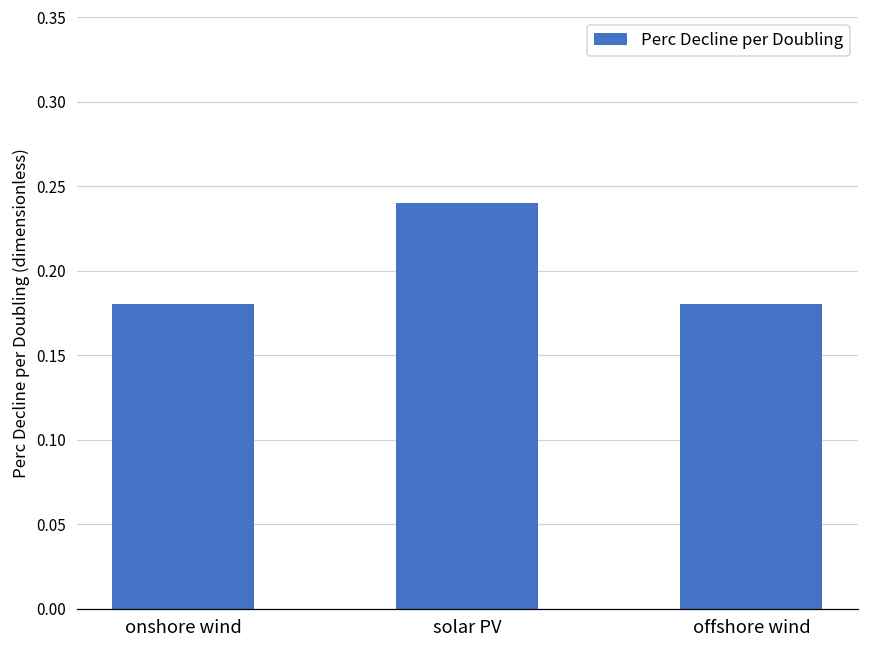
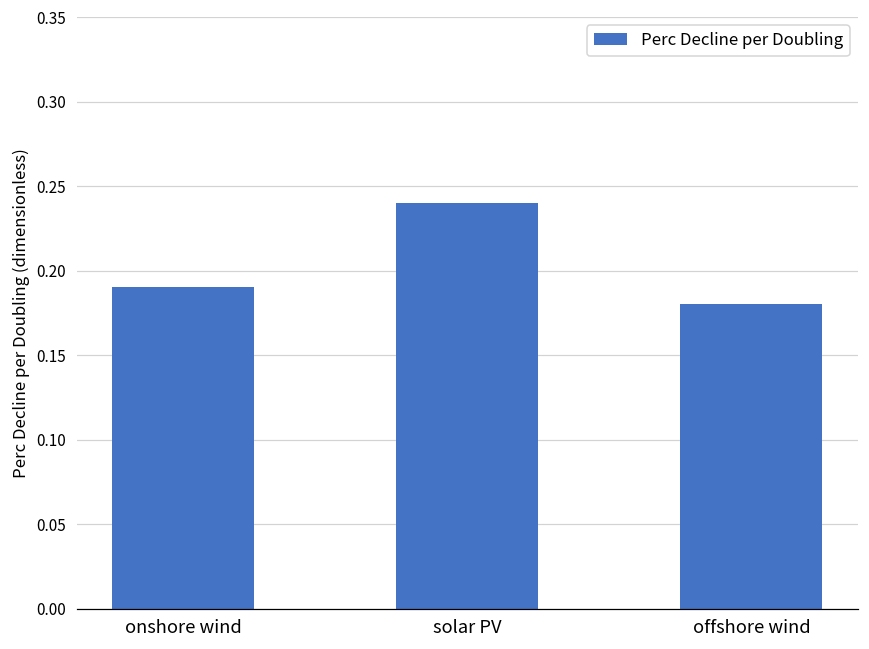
  {
-   "onshore wind": 0.18,
+   "onshore wind": 0.19,
    "solar PV": 0.24,
    "offshore wind": 0.18
  }
